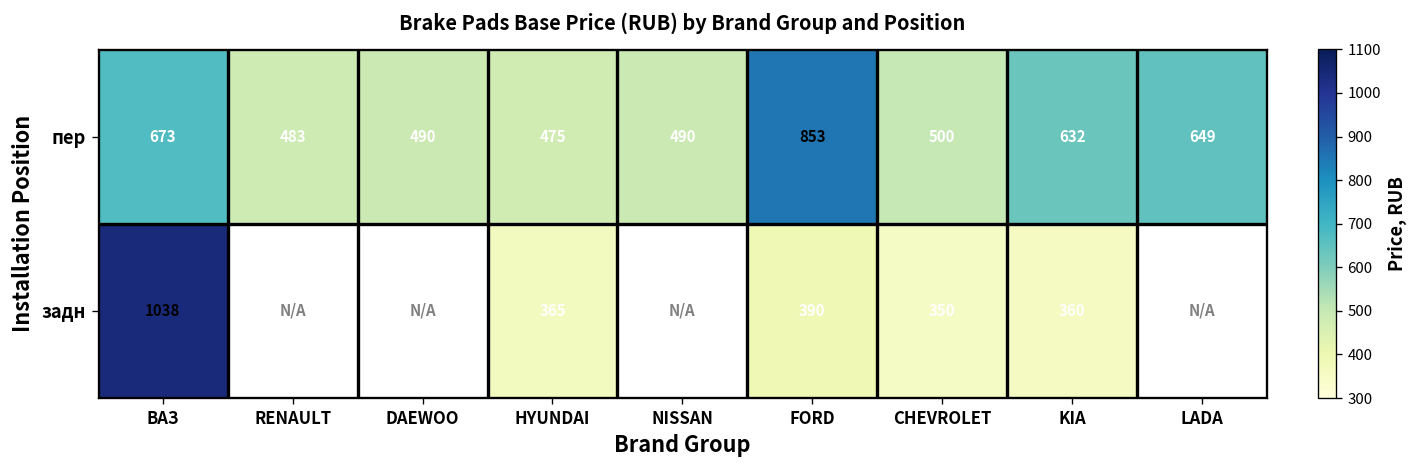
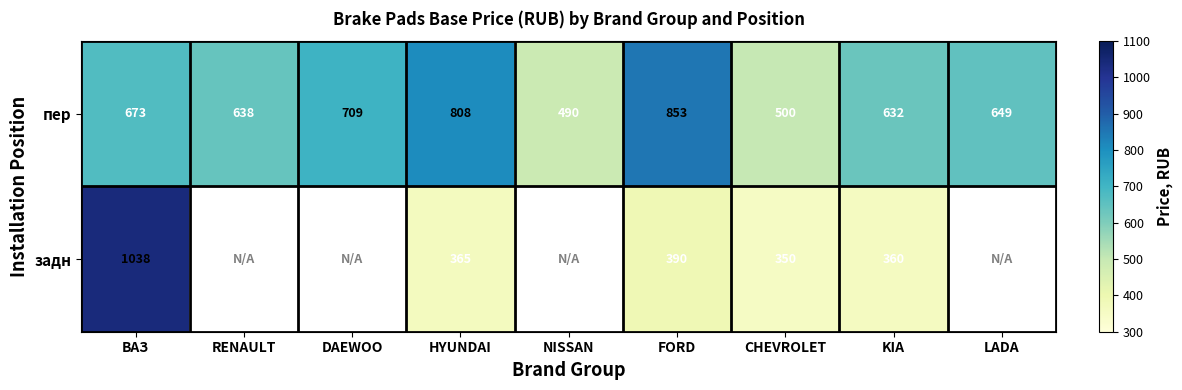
  {
    "пер": {
      "ВАЗ": 673,
-     "RENAULT": 483,
-     "DAEWOO": 490,
-     "HYUNDAI": 475,
+     "RENAULT": 638,
+     "DAEWOO": 709,
+     "HYUNDAI": 808,
      "NISSAN": 490,
      "FORD": 853,
      "CHEVROLET": 500,
      "KIA": 632,
      "LADA": 649
    },
    "задн": {
      "ВАЗ": 1038,
      "HYUNDAI": 365,
      "FORD": 390,
      "CHEVROLET": 350,
      "KIA": 360
    }
  }
